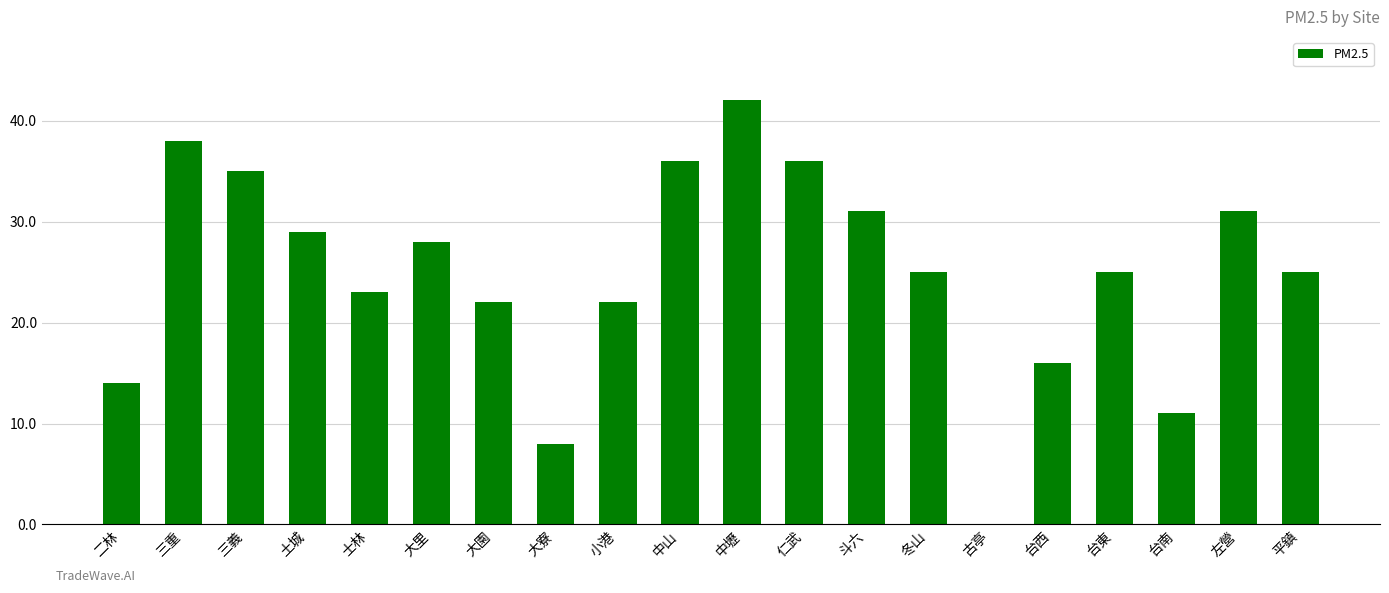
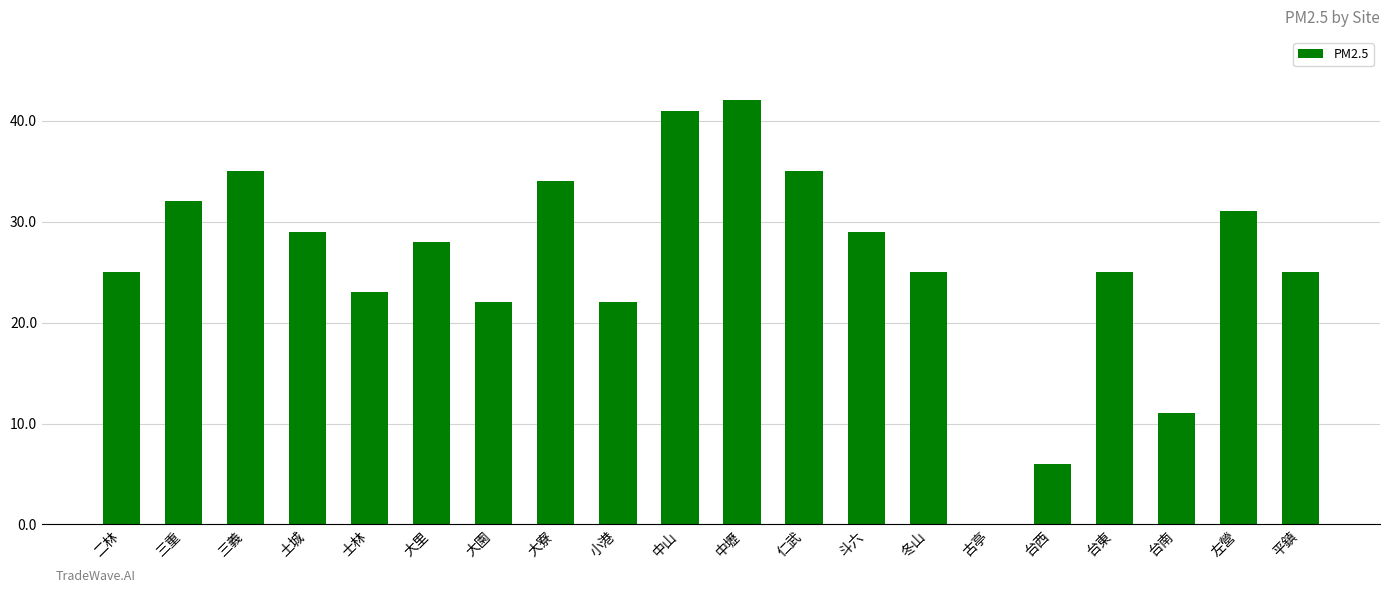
  {
-   "二林": 14,
-   "三重": 38,
+   "二林": 25,
+   "三重": 32,
    "三義": 35,
    "土城": 29,
    "士林": 23,
    "大里": 28,
    "大園": 22,
-   "大寮": 8,
+   "大寮": 34,
    "小港": 22,
-   "中山": 36,
+   "中山": 41,
    "中壢": 42,
-   "仁武": 36,
-   "斗六": 31,
+   "仁武": 35,
+   "斗六": 29,
    "冬山": 25,
    "古亭": 0,
-   "台西": 16,
+   "台西": 6,
    "台東": 25,
    "台南": 11,
    "左營": 31,
    "平鎮": 25
  }
